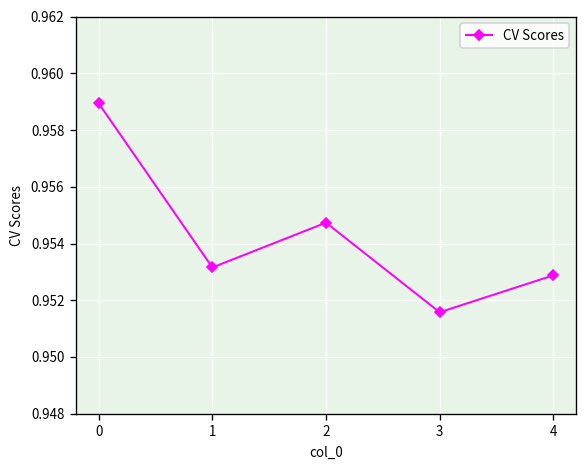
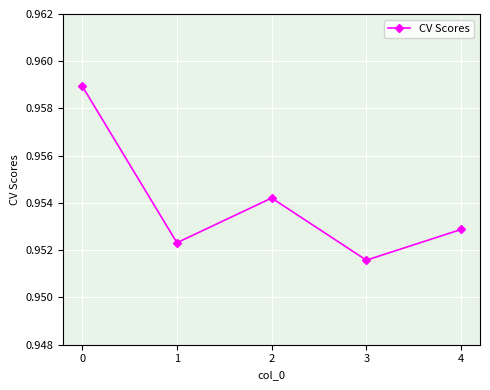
  {
    "0": 0.9589,
-   "1": 0.9532,
-   "2": 0.9547,
+   "1": 0.9523,
+   "2": 0.9542,
    "3": 0.9516,
    "4": 0.9529
  }
